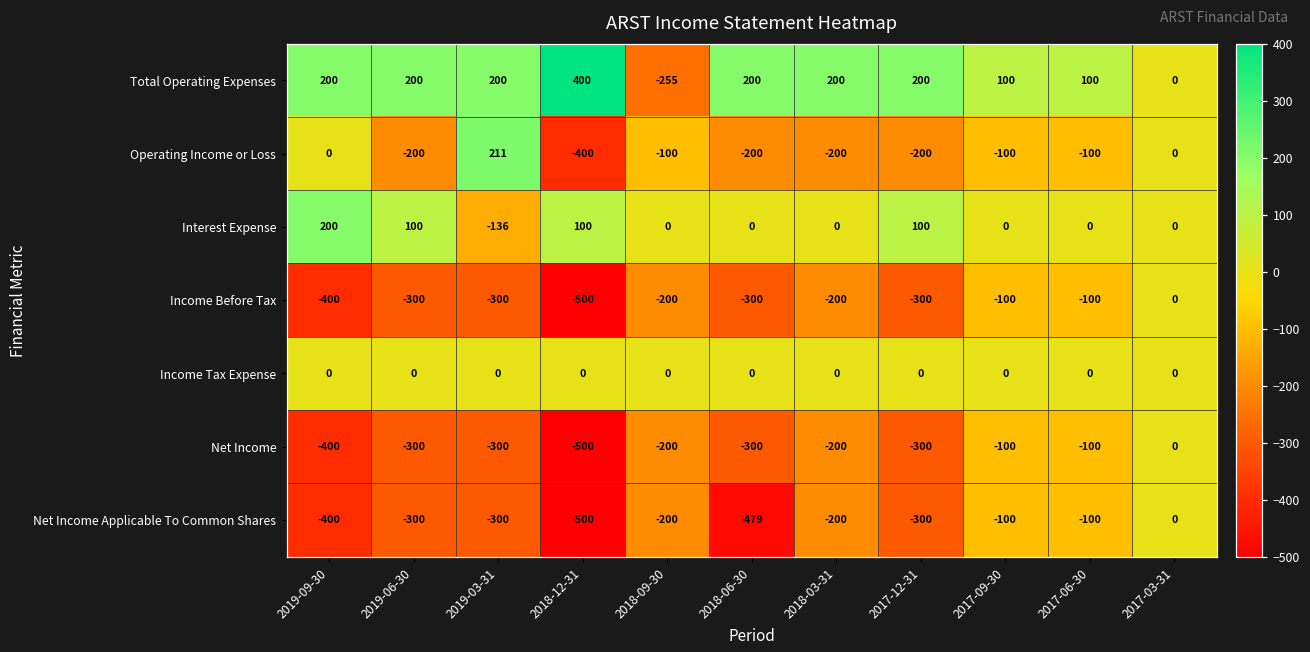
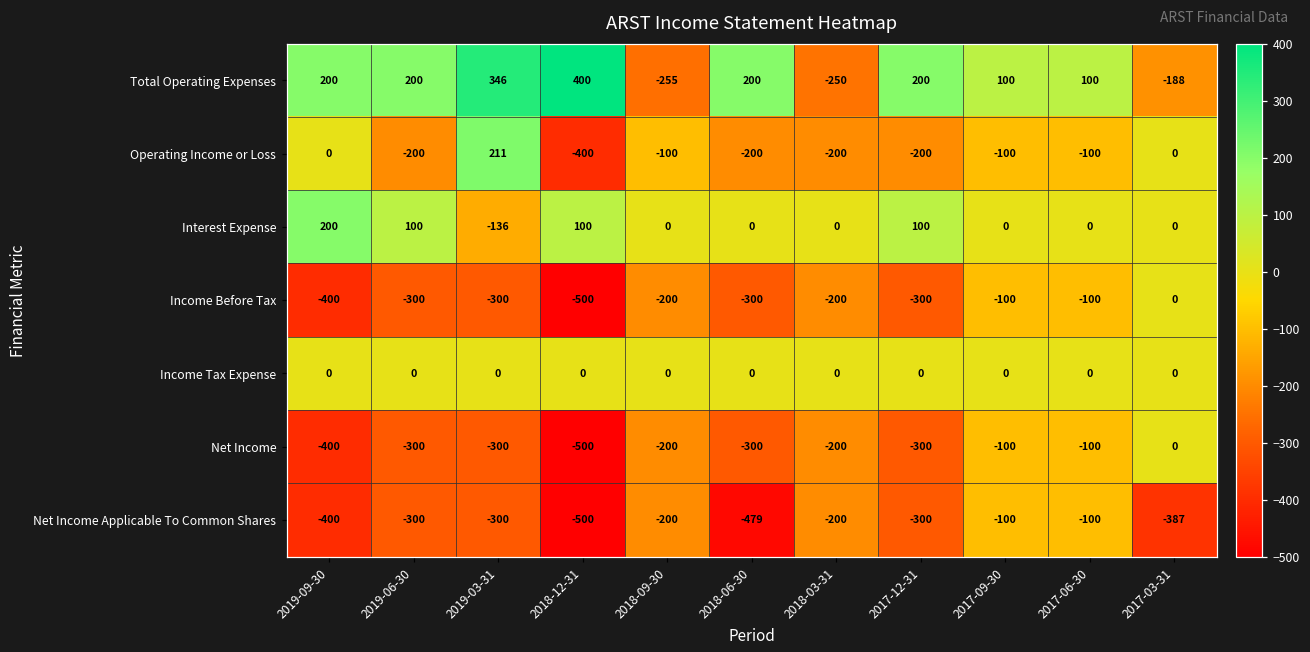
  {
    "Total Operating Expenses": {
      "2019-09-30": 200,
      "2019-06-30": 200,
-     "2019-03-31": 200,
+     "2019-03-31": 346,
      "2018-12-31": 400,
      "2018-09-30": -255,
      "2018-06-30": 200,
-     "2018-03-31": 200,
+     "2018-03-31": -250,
      "2017-12-31": 200,
      "2017-09-30": 100,
      "2017-06-30": 100,
-     "2017-03-31": 0
+     "2017-03-31": -188
    },
    "Operating Income or Loss": {
      "2019-09-30": 0,
      "2019-06-30": -200,
      "2019-03-31": 211,
      "2018-12-31": -400,
      "2018-09-30": -100,
      "2018-06-30": -200,
      "2018-03-31": -200,
      "2017-12-31": -200,
      "2017-09-30": -100,
      "2017-06-30": -100,
      "2017-03-31": 0
    },
    "Interest Expense": {
      "2019-09-30": 200,
      "2019-06-30": 100,
      "2019-03-31": -136,
      "2018-12-31": 100,
      "2018-09-30": 0,
      "2018-06-30": 0,
      "2018-03-31": 0,
      "2017-12-31": 100,
      "2017-09-30": 0,
      "2017-06-30": 0,
      "2017-03-31": 0
    },
    "Income Before Tax": {
      "2019-09-30": -400,
      "2019-06-30": -300,
      "2019-03-31": -300,
      "2018-12-31": -500,
      "2018-09-30": -200,
      "2018-06-30": -300,
      "2018-03-31": -200,
      "2017-12-31": -300,
      "2017-09-30": -100,
      "2017-06-30": -100,
      "2017-03-31": 0
    },
    "Income Tax Expense": {
      "2019-09-30": 0,
      "2019-06-30": 0,
      "2019-03-31": 0,
      "2018-12-31": 0,
      "2018-09-30": 0,
      "2018-06-30": 0,
      "2018-03-31": 0,
      "2017-12-31": 0,
      "2017-09-30": 0,
      "2017-06-30": 0,
      "2017-03-31": 0
    },
    "Net Income": {
      "2019-09-30": -400,
      "2019-06-30": -300,
      "2019-03-31": -300,
      "2018-12-31": -500,
      "2018-09-30": -200,
      "2018-06-30": -300,
      "2018-03-31": -200,
      "2017-12-31": -300,
      "2017-09-30": -100,
      "2017-06-30": -100,
      "2017-03-31": 0
    },
    "Net Income Applicable To Common Shares": {
      "2019-09-30": -400,
      "2019-06-30": -300,
      "2019-03-31": -300,
      "2018-12-31": -500,
      "2018-09-30": -200,
      "2018-06-30": -479,
      "2018-03-31": -200,
      "2017-12-31": -300,
      "2017-09-30": -100,
      "2017-06-30": -100,
-     "2017-03-31": 0
+     "2017-03-31": -387
    }
  }
